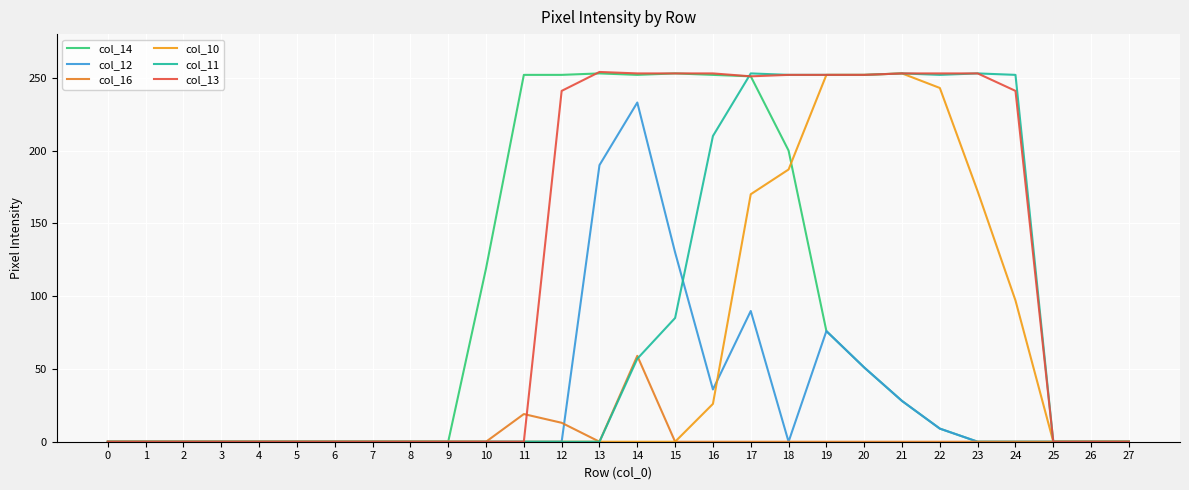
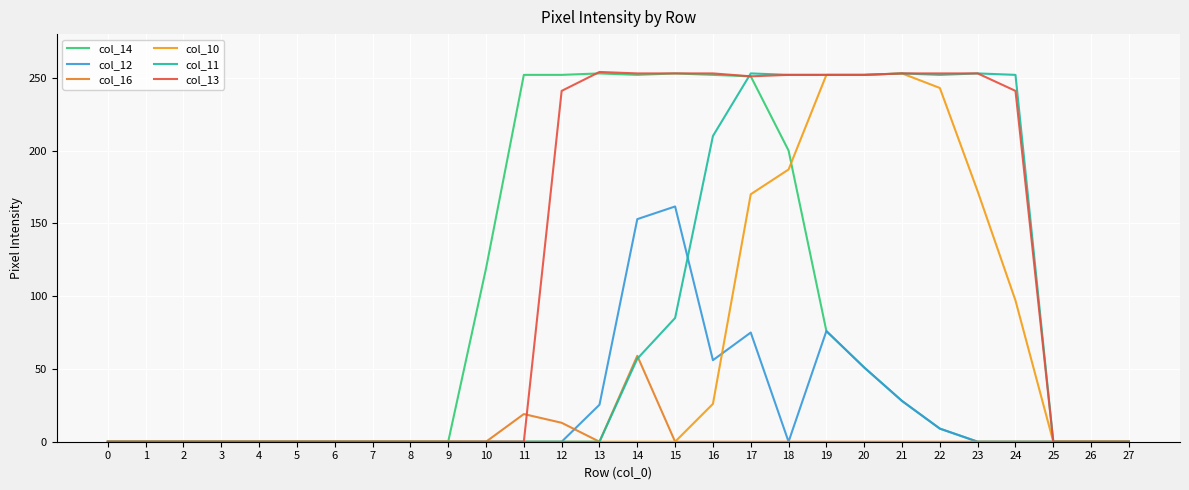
  {
    "col_12": {
-     "13": 190,
-     "14": 233,
-     "15": 130,
-     "16": 36,
-     "17": 90
+     "13": 25,
+     "14": 153,
+     "15": 162,
+     "16": 56,
+     "17": 75
    }
  }
